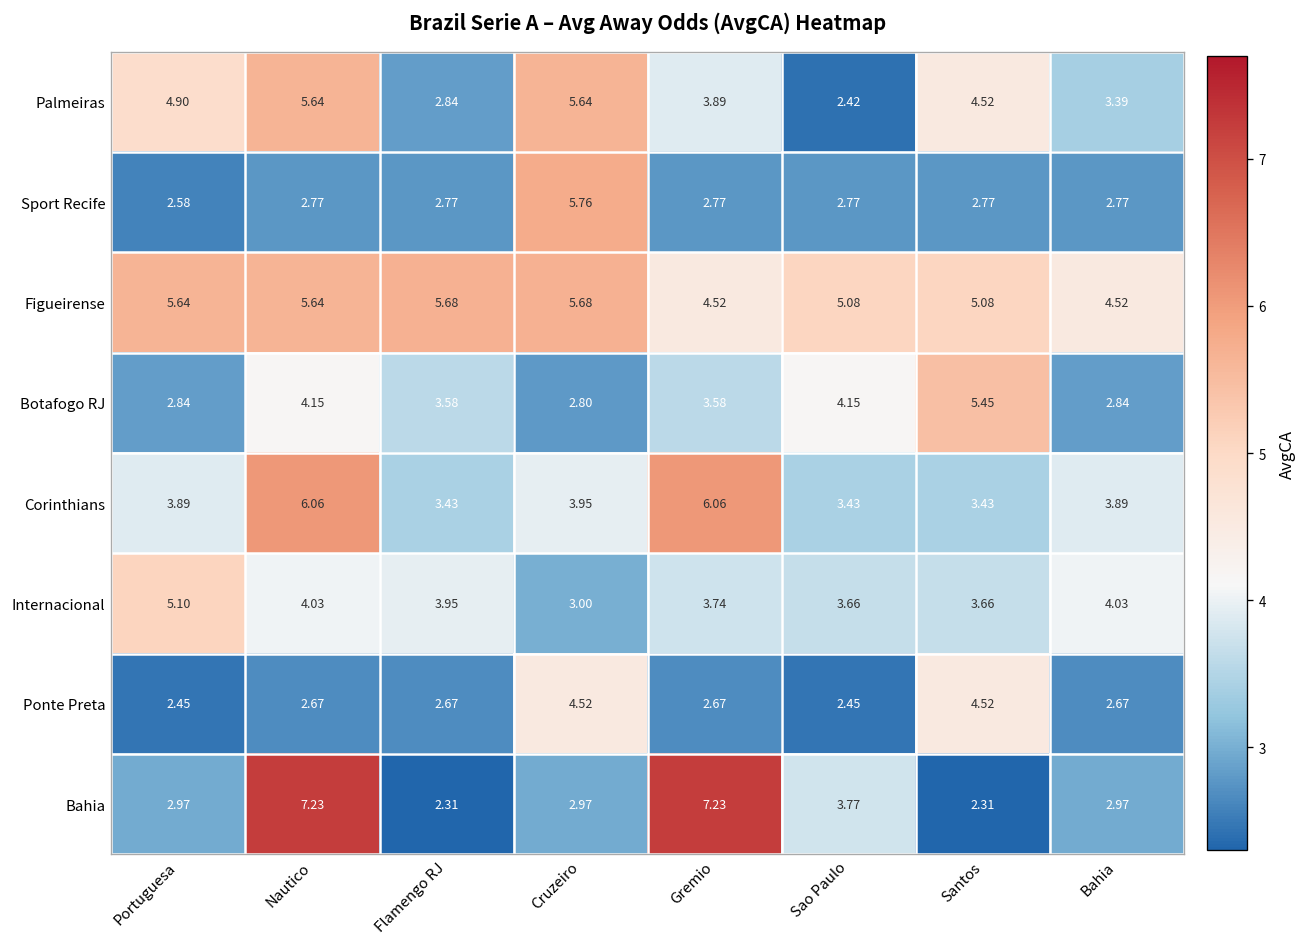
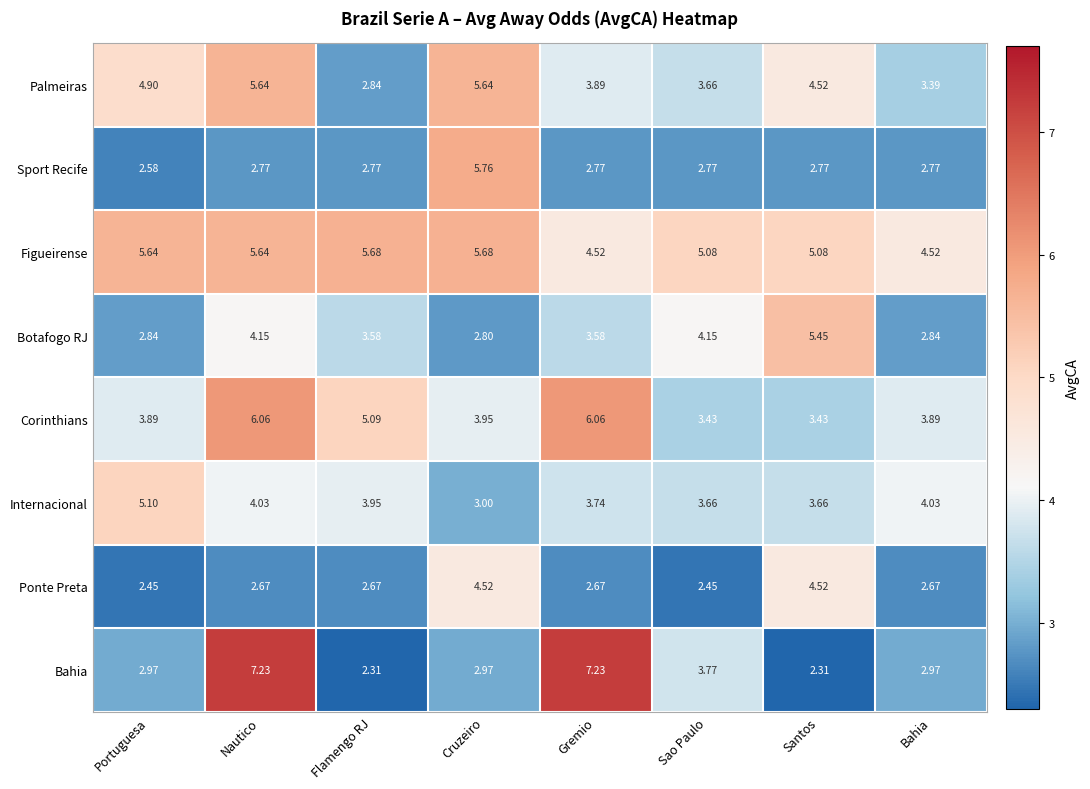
  {
    "Palmeiras": {
      "Portuguesa": 4.90,
      "Nautico": 5.64,
      "Flamengo RJ": 2.84,
      "Cruzeiro": 5.64,
      "Gremio": 3.89,
-     "Sao Paulo": 2.42,
+     "Sao Paulo": 3.66,
      "Santos": 4.52,
      "Bahia": 3.39
    },
    "Sport Recife": {
      "Portuguesa": 2.58,
      "Nautico": 2.77,
      "Flamengo RJ": 2.77,
      "Cruzeiro": 5.76,
      "Gremio": 2.77,
      "Sao Paulo": 2.77,
      "Santos": 2.77,
      "Bahia": 2.77
    },
    "Figueirense": {
      "Portuguesa": 5.64,
      "Nautico": 5.64,
      "Flamengo RJ": 5.68,
      "Cruzeiro": 5.68,
      "Gremio": 4.52,
      "Sao Paulo": 5.08,
      "Santos": 5.08,
      "Bahia": 4.52
    },
    "Botafogo RJ": {
      "Portuguesa": 2.84,
      "Nautico": 4.15,
      "Flamengo RJ": 3.58,
      "Cruzeiro": 2.80,
      "Gremio": 3.58,
      "Sao Paulo": 4.15,
      "Santos": 5.45,
      "Bahia": 2.84
    },
    "Corinthians": {
      "Portuguesa": 3.89,
      "Nautico": 6.06,
-     "Flamengo RJ": 3.43,
+     "Flamengo RJ": 5.09,
      "Cruzeiro": 3.95,
      "Gremio": 6.06,
      "Sao Paulo": 3.43,
      "Santos": 3.43,
      "Bahia": 3.89
    },
    "Internacional": {
      "Portuguesa": 5.10,
      "Nautico": 4.03,
      "Flamengo RJ": 3.95,
      "Cruzeiro": 3.00,
      "Gremio": 3.74,
      "Sao Paulo": 3.66,
      "Santos": 3.66,
      "Bahia": 4.03
    },
    "Ponte Preta": {
      "Portuguesa": 2.45,
      "Nautico": 2.67,
      "Flamengo RJ": 2.67,
      "Cruzeiro": 4.52,
      "Gremio": 2.67,
      "Sao Paulo": 2.45,
      "Santos": 4.52,
      "Bahia": 2.67
    },
    "Bahia": {
      "Portuguesa": 2.97,
      "Nautico": 7.23,
      "Flamengo RJ": 2.31,
      "Cruzeiro": 2.97,
      "Gremio": 7.23,
      "Sao Paulo": 3.77,
      "Santos": 2.31,
      "Bahia": 2.97
    }
  }
